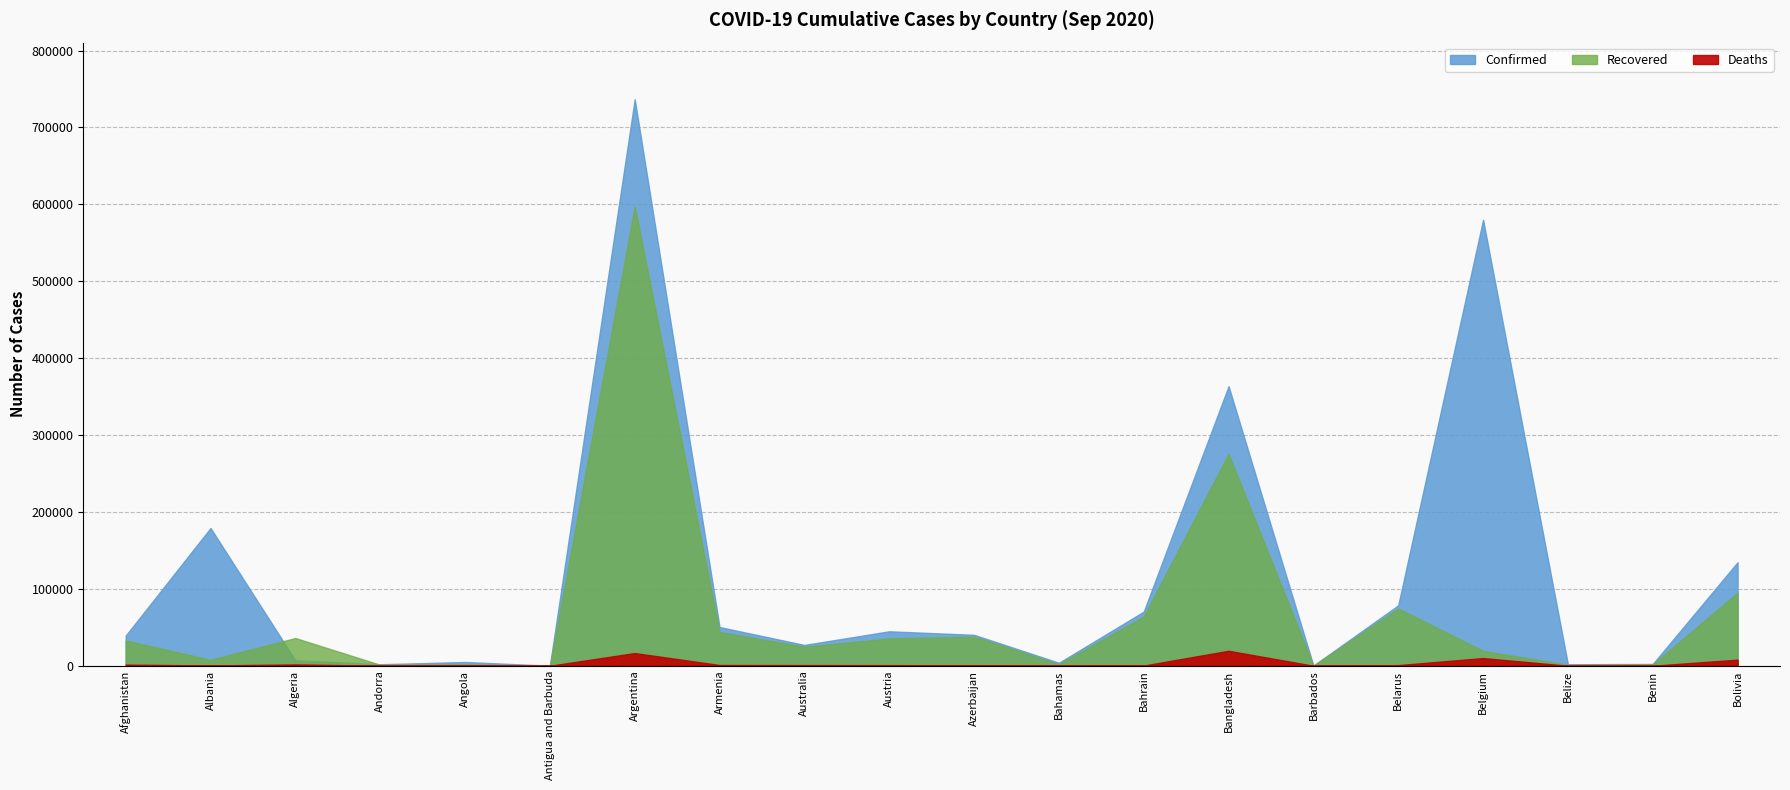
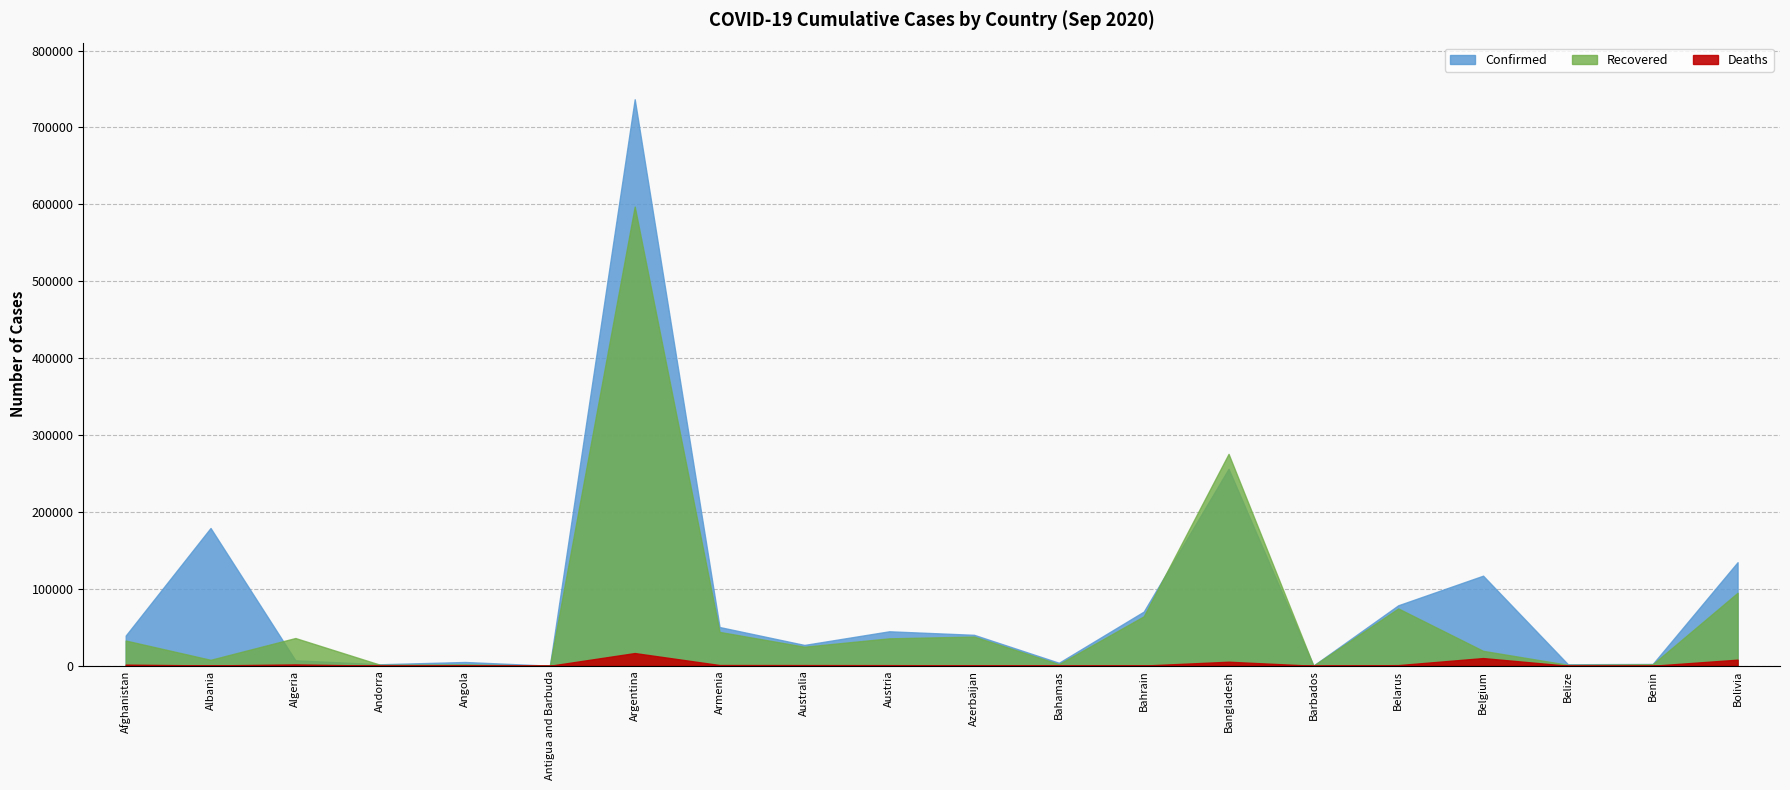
  {
    "Confirmed": {
      "Afghanistan": 40000,
      "Albania": 180000,
      "Algeria": 10000,
      "Argentina": 740000,
      "Armenia": 50000,
      "Austria": 40000,
      "Bahrain": 70000,
-     "Bangladesh": 360000,
+     "Bangladesh": 260000,
      "Belarus": 80000,
-     "Belgium": 580000,
+     "Belgium": 120000,
      "Bolivia": 130000
    },
    "Recovered": {
      "Afghanistan": 30000,
      "Albania": 10000,
      "Algeria": 40000,
      "Argentina": 600000,
      "Armenia": 40000,
      "Austria": 40000,
      "Bahrain": 60000,
      "Bangladesh": 280000,
      "Belarus": 70000,
      "Belgium": 20000,
      "Bolivia": 90000
    },
    "Deaths": {
      "Argentina": 20000,
-     "Bangladesh": 20000,
+     "Bangladesh": 10000,
      "Belgium": 10000,
      "Bolivia": 10000
    }
  }
